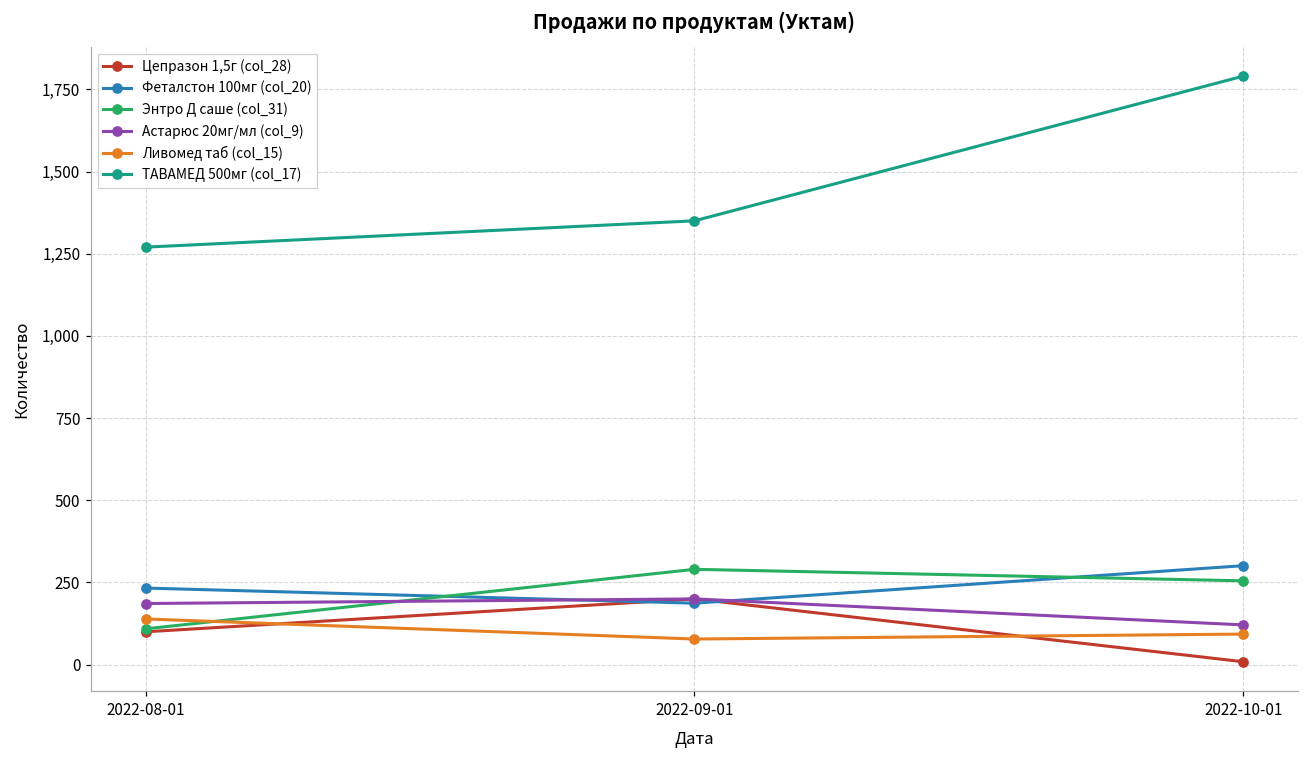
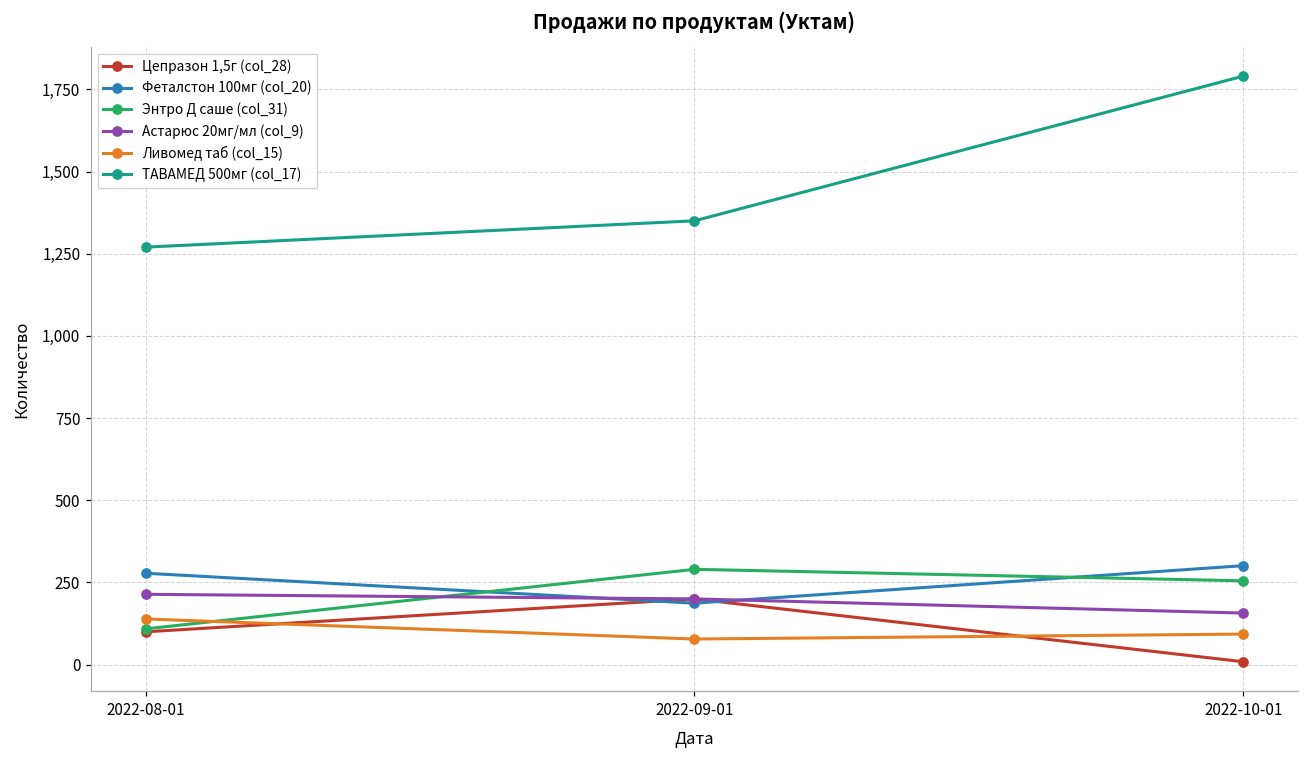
  {
    "Цепразон 1,5г (col_28)": {
      "2022-08-01": 100,
      "2022-10-01": 10
    },
    "Феталстон 100мг (col_20)": {
-     "2022-08-01": 230,
+     "2022-08-01": 280,
      "2022-09-01": 190,
      "2022-10-01": 300
    },
    "Астарюс 20мг/мл (col_9)": {
-     "2022-08-01": 190,
-     "2022-10-01": 120
+     "2022-08-01": 210,
+     "2022-10-01": 160
    },
    "Ливомед таб (col_15)": {
      "2022-08-01": 140,
      "2022-09-01": 80,
      "2022-10-01": 90
    }
  }
